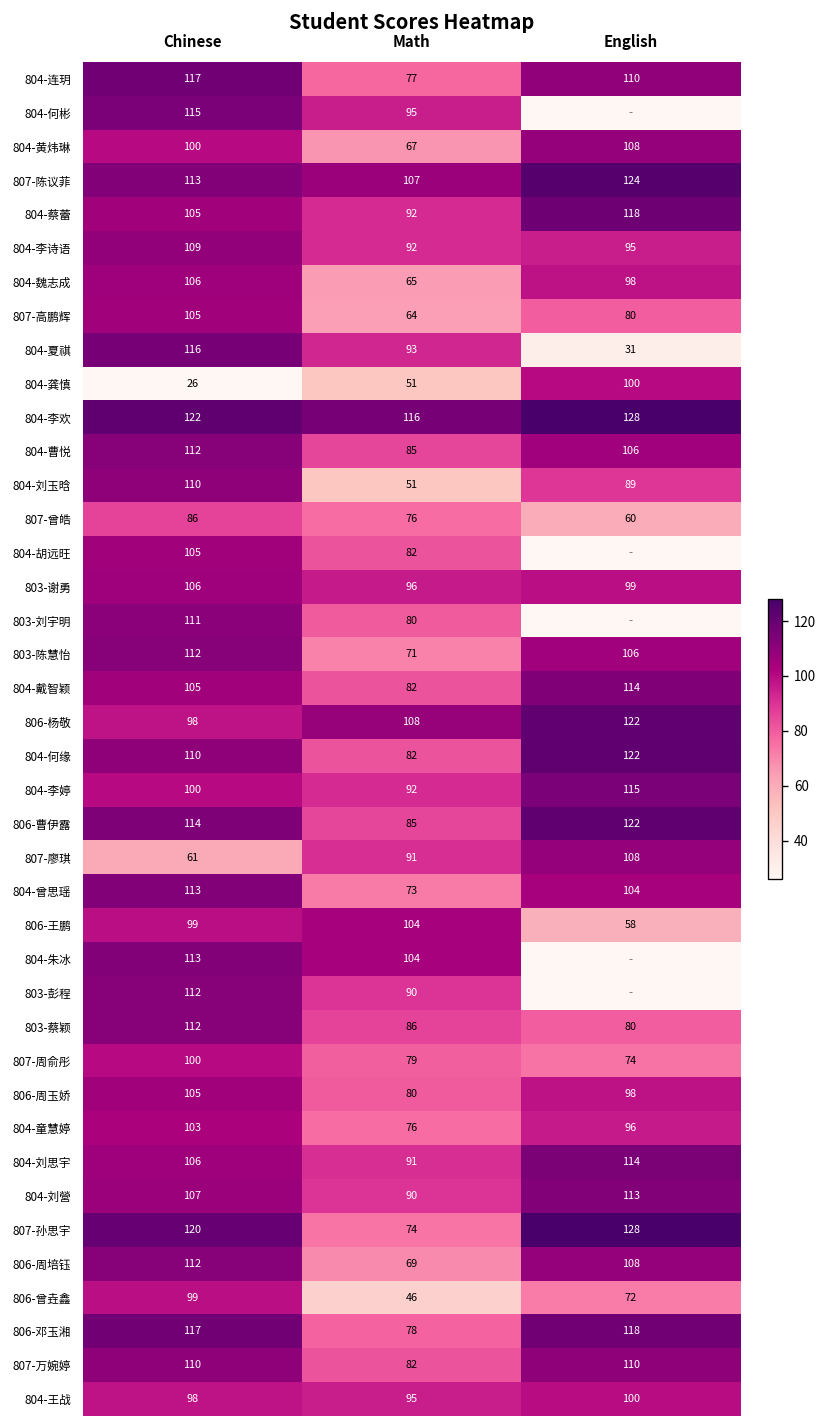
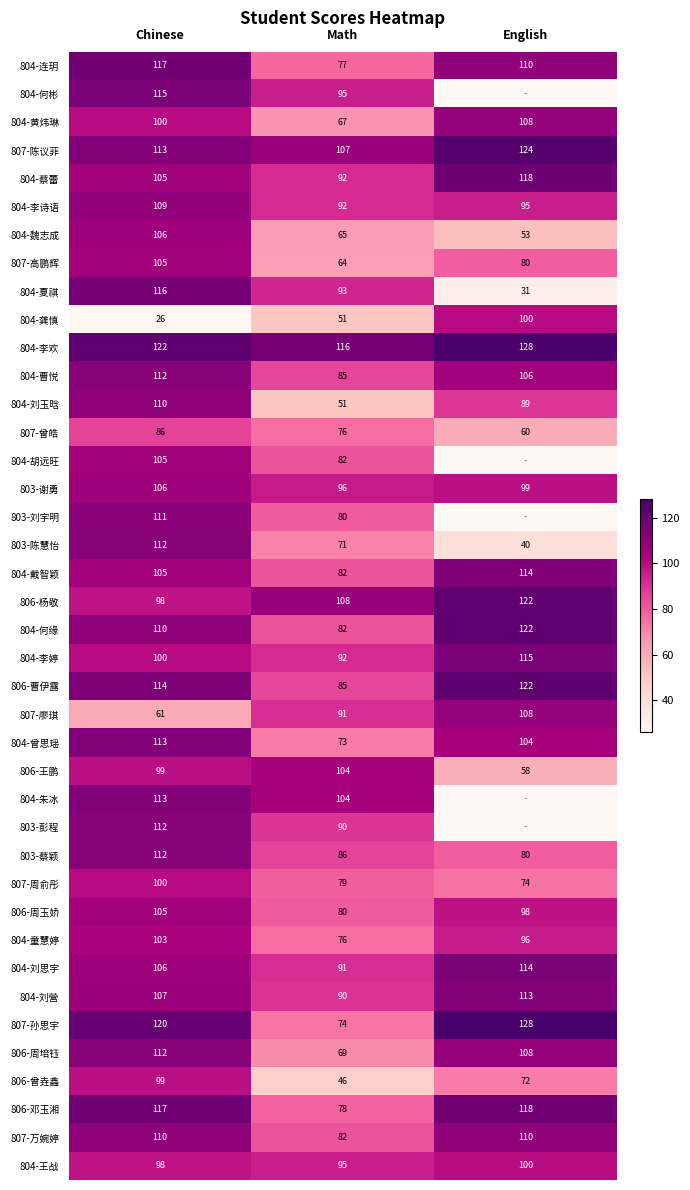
  {
    "804-连玥": {
      "Chinese": 117,
      "Math": 77,
      "English": 110
    },
    "804-何彬": {
      "Chinese": 115,
      "Math": 95
    },
    "804-黄炜琳": {
      "Chinese": 100,
      "Math": 67,
      "English": 108
    },
    "807-陈议菲": {
      "Chinese": 113,
      "Math": 107,
      "English": 124
    },
    "804-蔡蕾": {
      "Chinese": 105,
      "Math": 92,
      "English": 118
    },
    "804-李诗语": {
      "Chinese": 109,
      "Math": 92,
      "English": 95
    },
    "804-魏志成": {
      "Chinese": 106,
      "Math": 65,
-     "English": 98
+     "English": 53
    },
    "807-高鹏辉": {
      "Chinese": 105,
      "Math": 64,
      "English": 80
    },
    "804-夏祺": {
      "Chinese": 116,
      "Math": 93,
      "English": 31
    },
    "804-龚慎": {
      "Chinese": 26,
      "Math": 51,
      "English": 100
    },
    "804-李欢": {
      "Chinese": 122,
      "Math": 116,
      "English": 128
    },
    "804-曹悦": {
      "Chinese": 112,
      "Math": 85,
      "English": 106
    },
    "804-刘玉晗": {
      "Chinese": 110,
      "Math": 51,
      "English": 89
    },
    "807-曾皓": {
      "Chinese": 86,
      "Math": 76,
      "English": 60
    },
    "804-胡远旺": {
      "Chinese": 105,
      "Math": 82
    },
    "803-谢勇": {
      "Chinese": 106,
      "Math": 96,
      "English": 99
    },
    "803-刘宇明": {
      "Chinese": 111,
      "Math": 80
    },
    "803-陈慧怡": {
      "Chinese": 112,
      "Math": 71,
-     "English": 106
+     "English": 40
    },
    "804-戴智颖": {
      "Chinese": 105,
      "Math": 82,
      "English": 114
    },
    "806-杨敬": {
      "Chinese": 98,
      "Math": 108,
      "English": 122
    },
    "804-何缘": {
      "Chinese": 110,
      "Math": 82,
      "English": 122
    },
    "804-李婷": {
      "Chinese": 100,
      "Math": 92,
      "English": 115
    },
    "806-曹伊露": {
      "Chinese": 114,
      "Math": 85,
      "English": 122
    },
    "807-廖琪": {
      "Chinese": 61,
      "Math": 91,
      "English": 108
    },
    "804-曾思瑶": {
      "Chinese": 113,
      "Math": 73,
      "English": 104
    },
    "806-王鹏": {
      "Chinese": 99,
      "Math": 104,
      "English": 58
    },
    "804-朱冰": {
      "Chinese": 113,
      "Math": 104
    },
    "803-彭程": {
      "Chinese": 112,
      "Math": 90
    },
    "803-蔡颖": {
      "Chinese": 112,
      "Math": 86,
      "English": 80
    },
    "807-周俞彤": {
      "Chinese": 100,
      "Math": 79,
      "English": 74
    },
    "806-周玉娇": {
      "Chinese": 105,
      "Math": 80,
      "English": 98
    },
    "804-童慧婷": {
      "Chinese": 103,
      "Math": 76,
      "English": 96
    },
    "804-刘思宇": {
      "Chinese": 106,
      "Math": 91,
      "English": 114
    },
    "804-刘營": {
      "Chinese": 107,
      "Math": 90,
      "English": 113
    },
    "807-孙思宇": {
      "Chinese": 120,
      "Math": 74,
      "English": 128
    },
    "806-周培钰": {
      "Chinese": 112,
      "Math": 69,
      "English": 108
    },
    "806-曾垚鑫": {
      "Chinese": 99,
      "Math": 46,
      "English": 72
    },
    "806-邓玉湘": {
      "Chinese": 117,
      "Math": 78,
      "English": 118
    },
    "807-万婉婷": {
      "Chinese": 110,
      "Math": 82,
      "English": 110
    },
    "804-王战": {
      "Chinese": 98,
      "Math": 95,
      "English": 100
    }
  }
